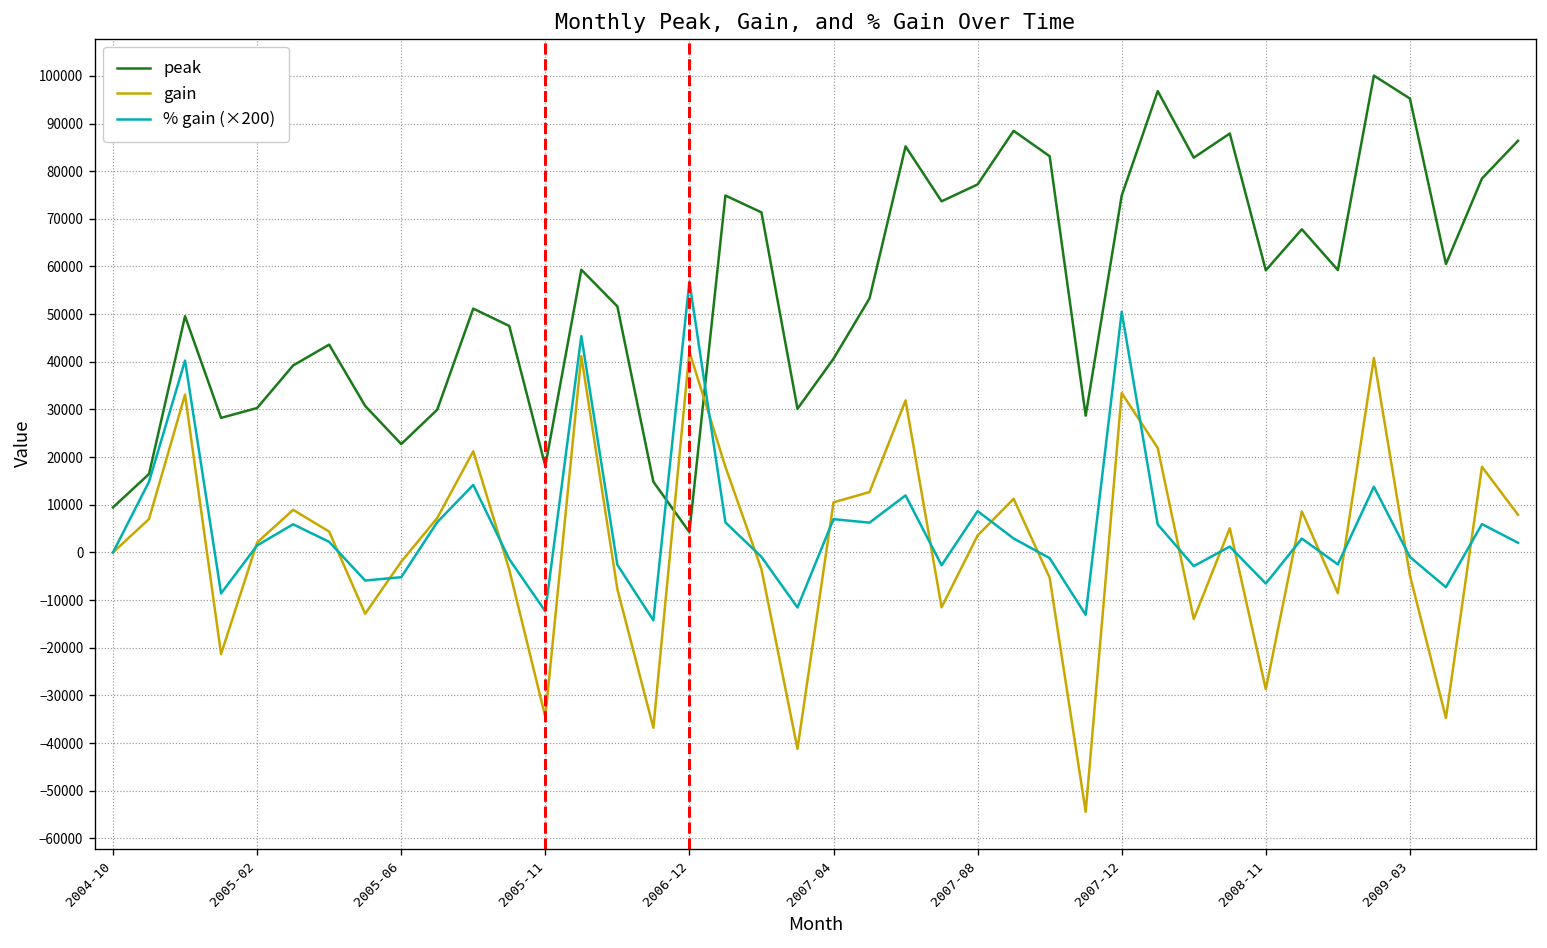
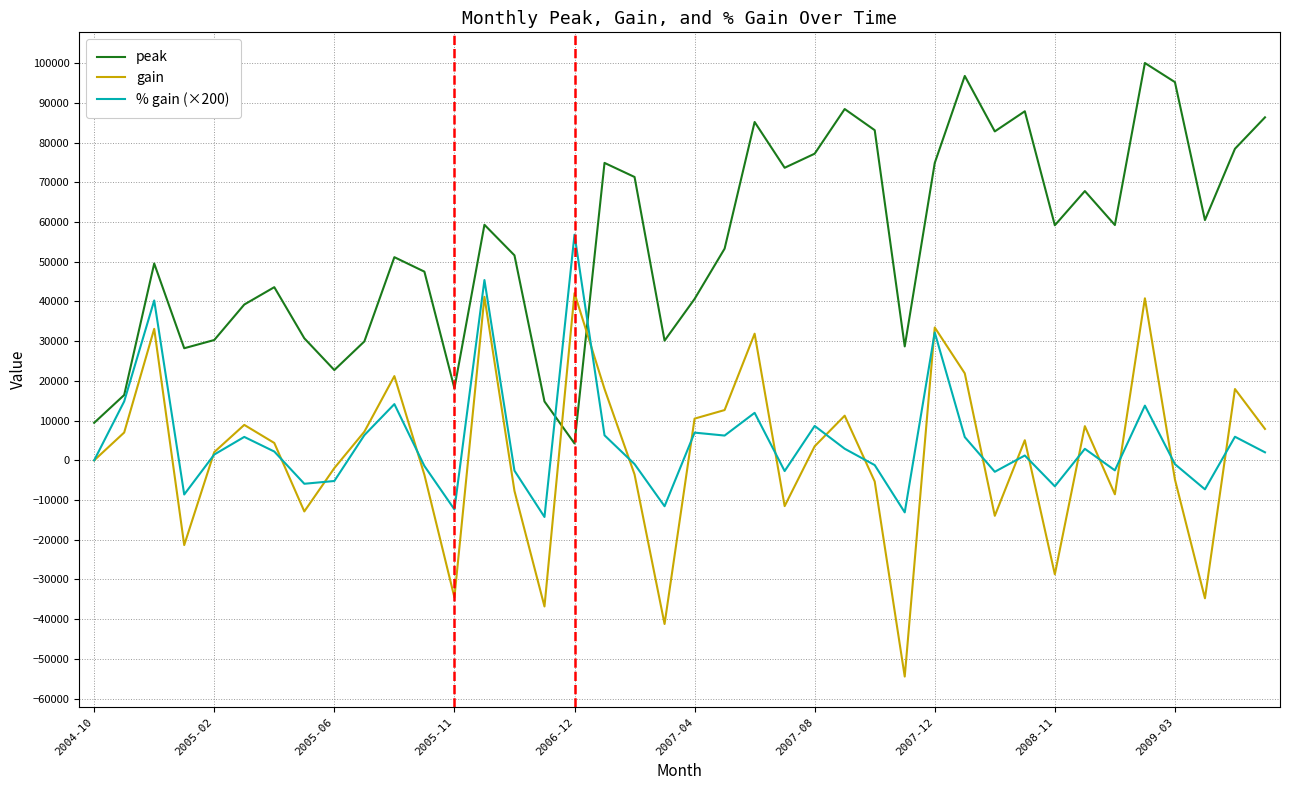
  {
    "peak": {
      "2004-10": 9000,
      "2005-02": 30000,
      "2005-06": 23000,
      "2005-11": 18000,
      "2006-12": 4000,
      "2007-04": 41000,
      "2007-08": 77000,
      "2007-12": 75000,
      "2008-11": 59000,
      "2009-03": 95000
    },
    "gain": {
      "2005-06": -2000,
      "2005-11": -35000,
      "2006-12": 42000,
      "2007-04": 11000,
      "2007-08": 4000,
      "2007-12": 33000,
      "2008-11": -29000,
      "2009-03": -5000
    },
    "% gain (×200)": {
      "2005-06": -5000,
      "2005-11": -12000,
      "2006-12": 57000,
      "2007-04": 7000,
      "2007-08": 9000,
-     "2007-12": 50000,
+     "2007-12": 32000,
      "2008-11": -7000,
      "2009-03": -1000
    }
  }
